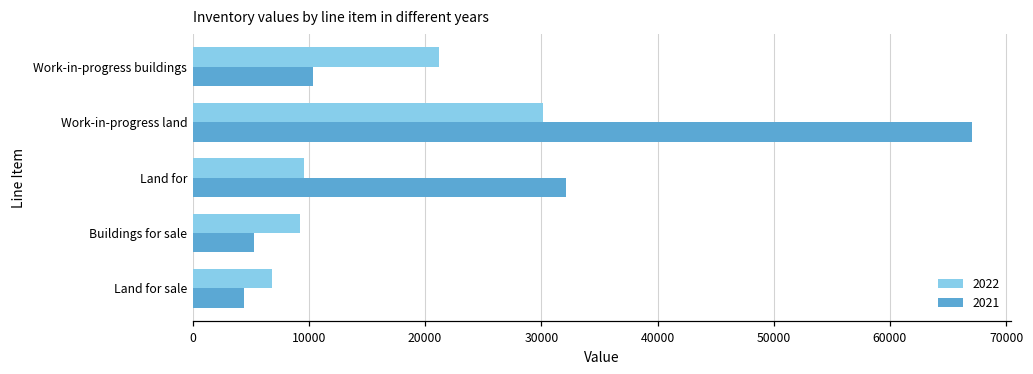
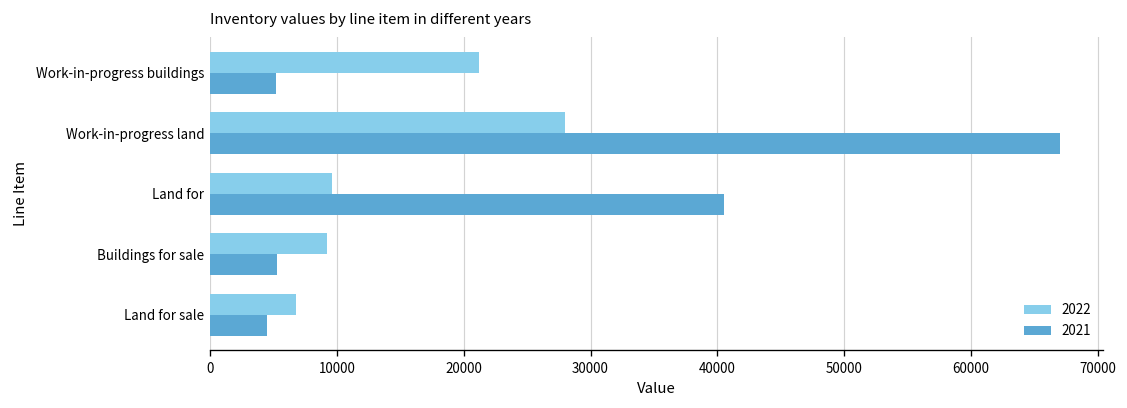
  {
    "2022": {
      "Work-in-progress buildings": 21200,
-     "Work-in-progress land": 30200,
+     "Work-in-progress land": 28000,
      "Land for": 9600,
      "Buildings for sale": 9200,
      "Land for sale": 6800
    },
    "2021": {
-     "Work-in-progress buildings": 10300,
+     "Work-in-progress buildings": 5200,
      "Work-in-progress land": 67100,
-     "Land for": 32100,
+     "Land for": 40600,
      "Buildings for sale": 5300,
      "Land for sale": 4500
    }
  }
